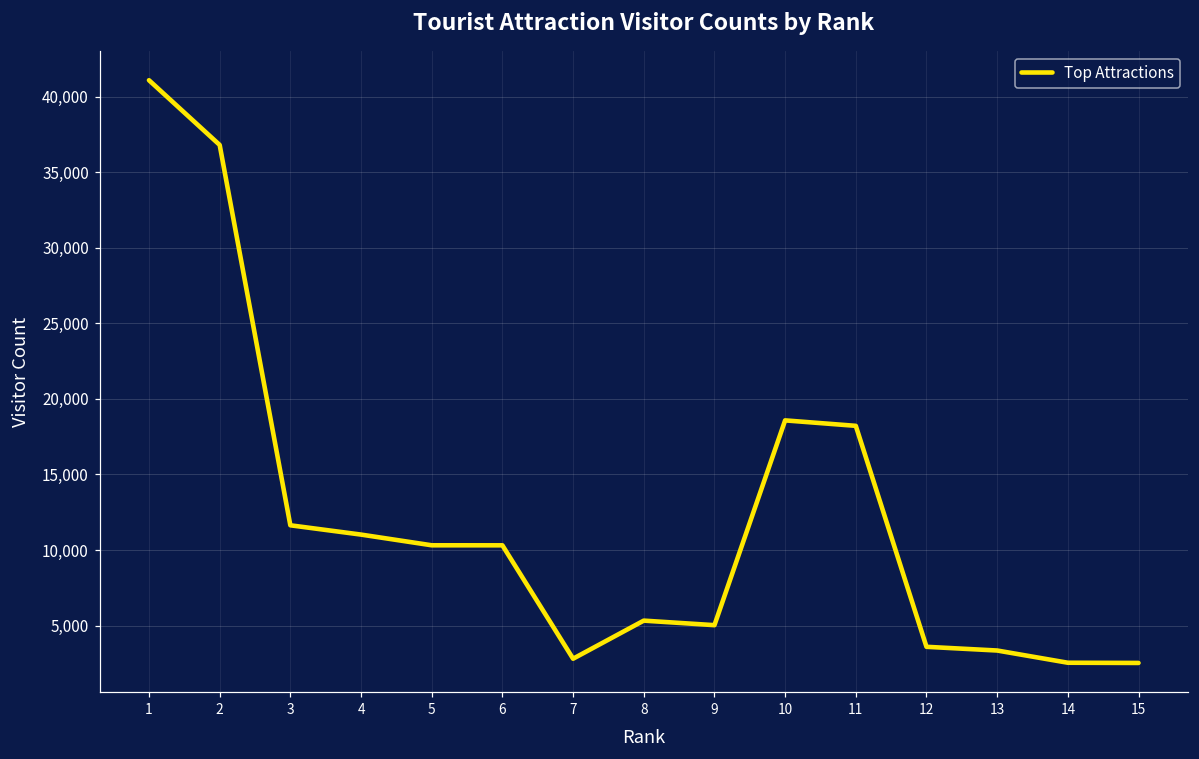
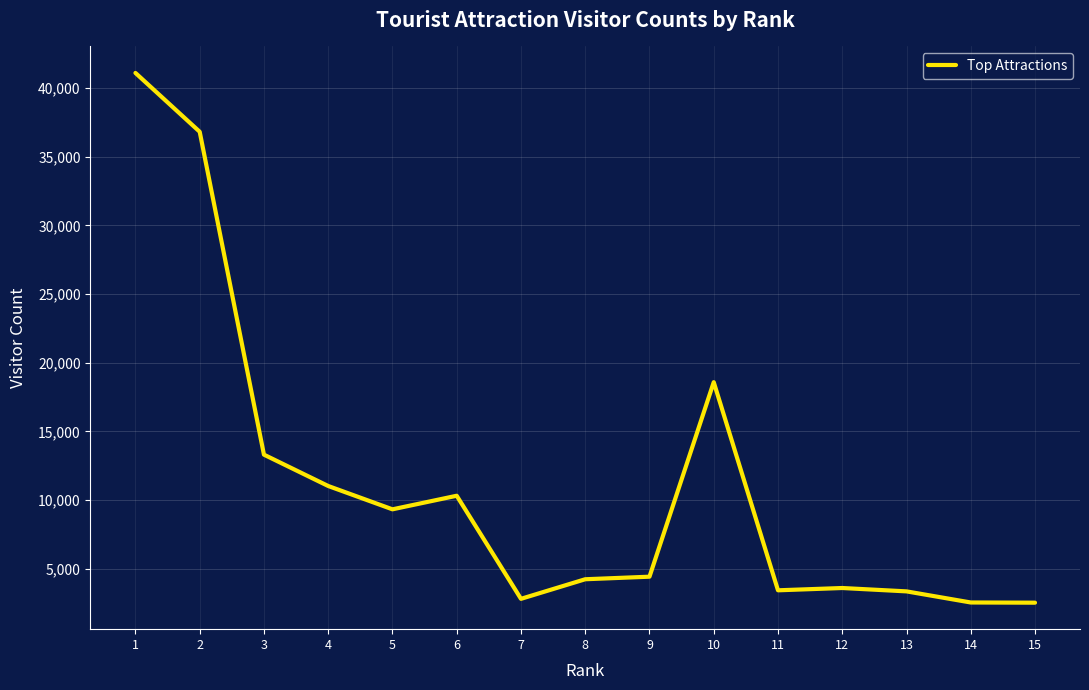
  {
    "1": "41,100",
    "2": "36,800",
-   "3": "11,600",
+   "3": "13,300",
    "4": "11,000",
-   "5": "10,300",
+   "5": "9,300",
    "6": "10,300",
    "7": "2,800",
-   "8": "5,300",
-   "9": "5,000",
+   "8": "4,200",
+   "9": "4,400",
    "10": "18,600",
-   "11": "18,200",
+   "11": "3,400",
    "12": "3,600",
    "13": "3,300",
    "14": "2,500",
    "15": "2,500"
  }
